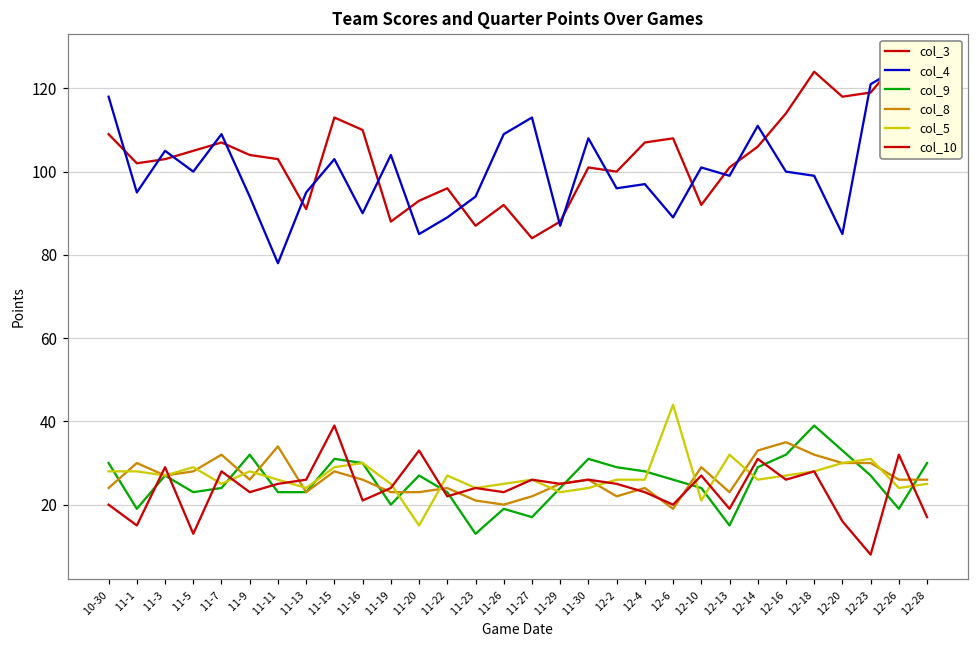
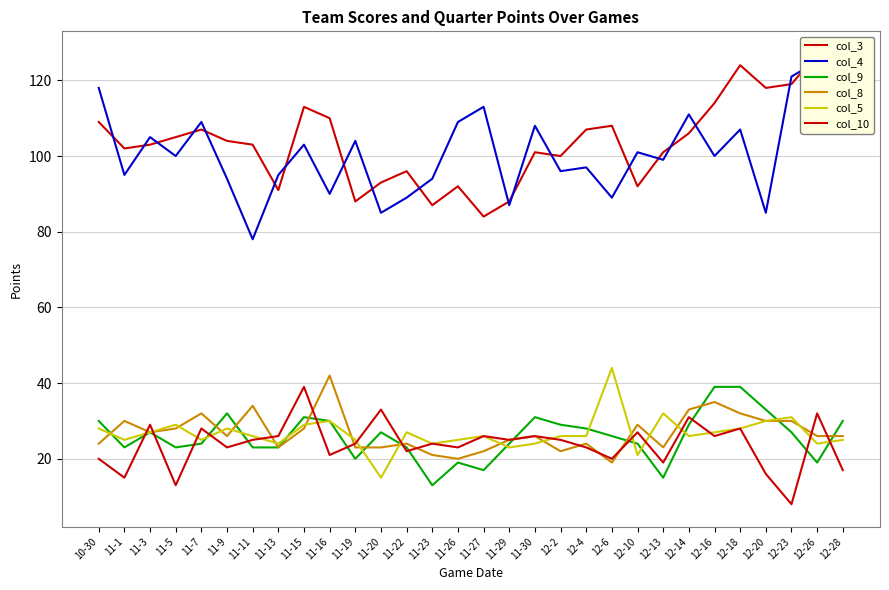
  {
    "col_4": {
      "10-30": 118,
      "11-1": 95,
      "11-3": 105,
      "11-5": 100,
      "11-7": 109,
      "11-9": 94,
      "11-11": 78,
      "11-13": 95,
      "11-15": 103,
      "11-16": 90,
      "11-19": 104,
      "11-20": 85,
      "11-22": 89,
      "11-23": 94,
      "11-26": 109,
      "11-27": 113,
      "11-29": 87,
      "11-30": 108,
      "12-2": 96,
      "12-4": 97,
      "12-6": 89,
      "12-10": 101,
      "12-13": 99,
      "12-14": 111,
      "12-16": 100,
-     "12-18": 99,
+     "12-18": 107,
      "12-20": 85,
      "12-23": 121
    },
    "col_9": {
      "10-30": 30,
-     "11-1": 19,
+     "11-1": 23,
      "11-5": 23,
      "11-7": 24,
      "11-9": 32,
      "11-11": 23,
      "11-15": 31,
      "11-19": 20,
      "11-20": 27,
      "11-22": 23,
      "11-23": 13,
      "11-26": 19,
      "11-27": 17,
      "11-29": 24,
      "11-30": 31,
      "12-2": 29,
      "12-4": 28,
      "12-6": 26,
      "12-10": 24,
      "12-13": 15,
      "12-14": 29,
-     "12-16": 32,
+     "12-16": 39,
      "12-18": 39,
      "12-20": 33,
      "12-23": 27,
      "12-26": 19,
      "12-28": 30
    },
    "col_8": {
      "10-30": 24,
      "11-1": 30,
      "11-5": 28,
      "11-7": 32,
      "11-9": 26,
      "11-11": 34,
      "11-15": 28,
-     "11-16": 26,
+     "11-16": 42,
      "11-19": 23,
      "11-20": 23,
      "11-22": 24,
      "11-23": 21,
      "11-26": 20,
      "11-27": 22,
      "12-2": 22,
      "12-4": 24,
      "12-6": 19,
      "12-10": 29,
      "12-13": 23,
      "12-14": 33,
      "12-16": 35,
      "12-18": 32,
      "12-23": 30,
      "12-26": 26,
      "12-28": 26
    },
    "col_5": {
      "10-30": 28,
-     "11-1": 28,
+     "11-1": 25,
      "11-5": 29,
      "11-7": 25,
      "11-9": 28,
      "11-11": 26,
      "11-13": 24,
      "11-15": 29,
      "11-19": 25,
      "11-20": 15,
      "11-22": 27,
      "11-26": 25,
      "11-29": 23,
      "11-30": 24,
      "12-2": 26,
      "12-4": 26,
      "12-6": 44,
      "12-10": 21,
      "12-13": 32,
      "12-14": 26,
      "12-16": 27,
      "12-23": 31,
      "12-26": 24,
      "12-28": 25
    }
  }
